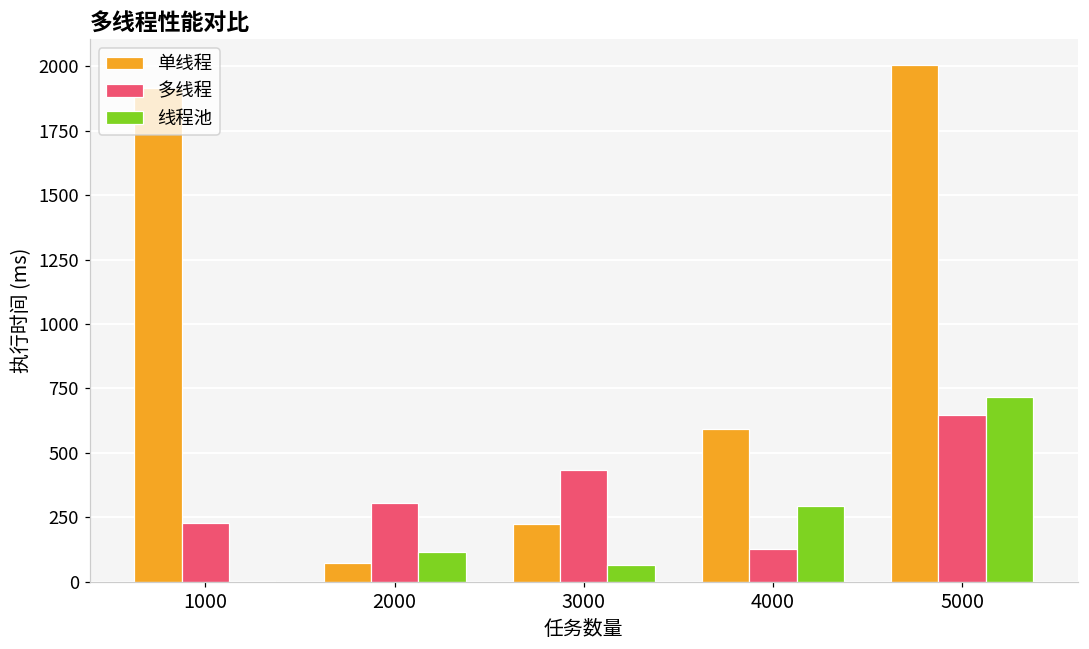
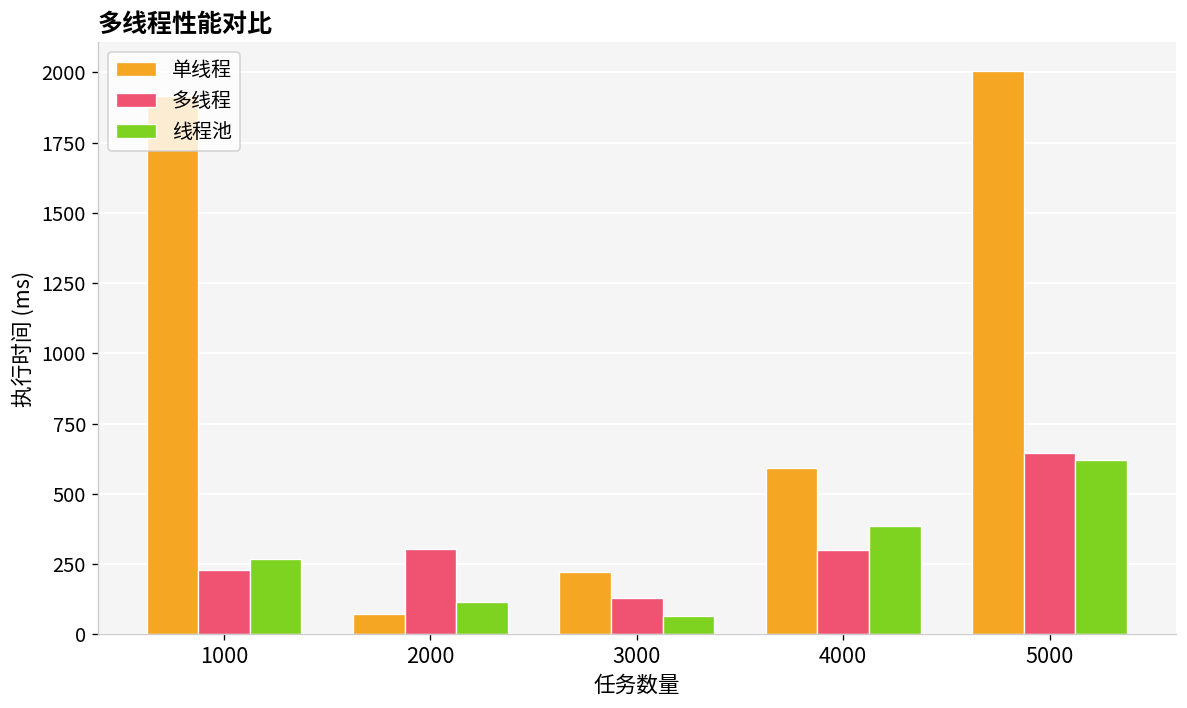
  {
    "单线程": {
      "2000": 70,
      "3000": 220,
      "4000": 590,
      "5000": 2010
    },
    "多线程": {
      "1000": 230,
      "2000": 300,
-     "3000": 430,
-     "4000": 130,
+     "3000": 130,
+     "4000": 300,
      "5000": 650
    },
    "线程池": {
-     "1000": 0,
+     "1000": 270,
      "2000": 110,
      "3000": 60,
-     "4000": 290,
-     "5000": 720
+     "4000": 390,
+     "5000": 620
    }
  }
